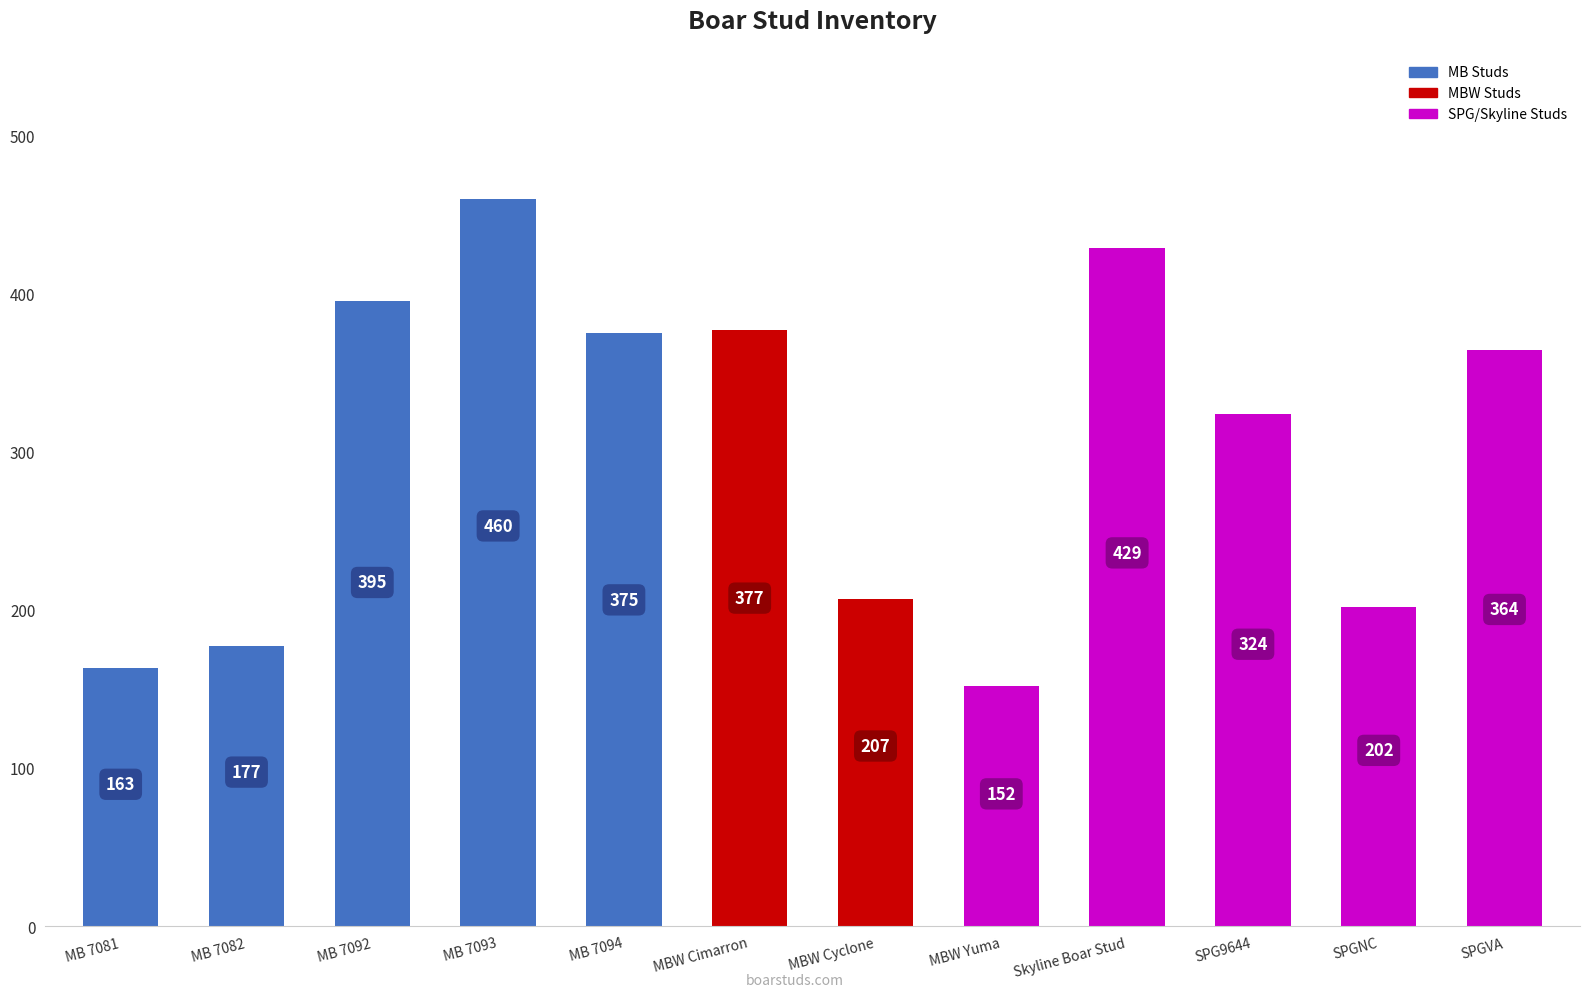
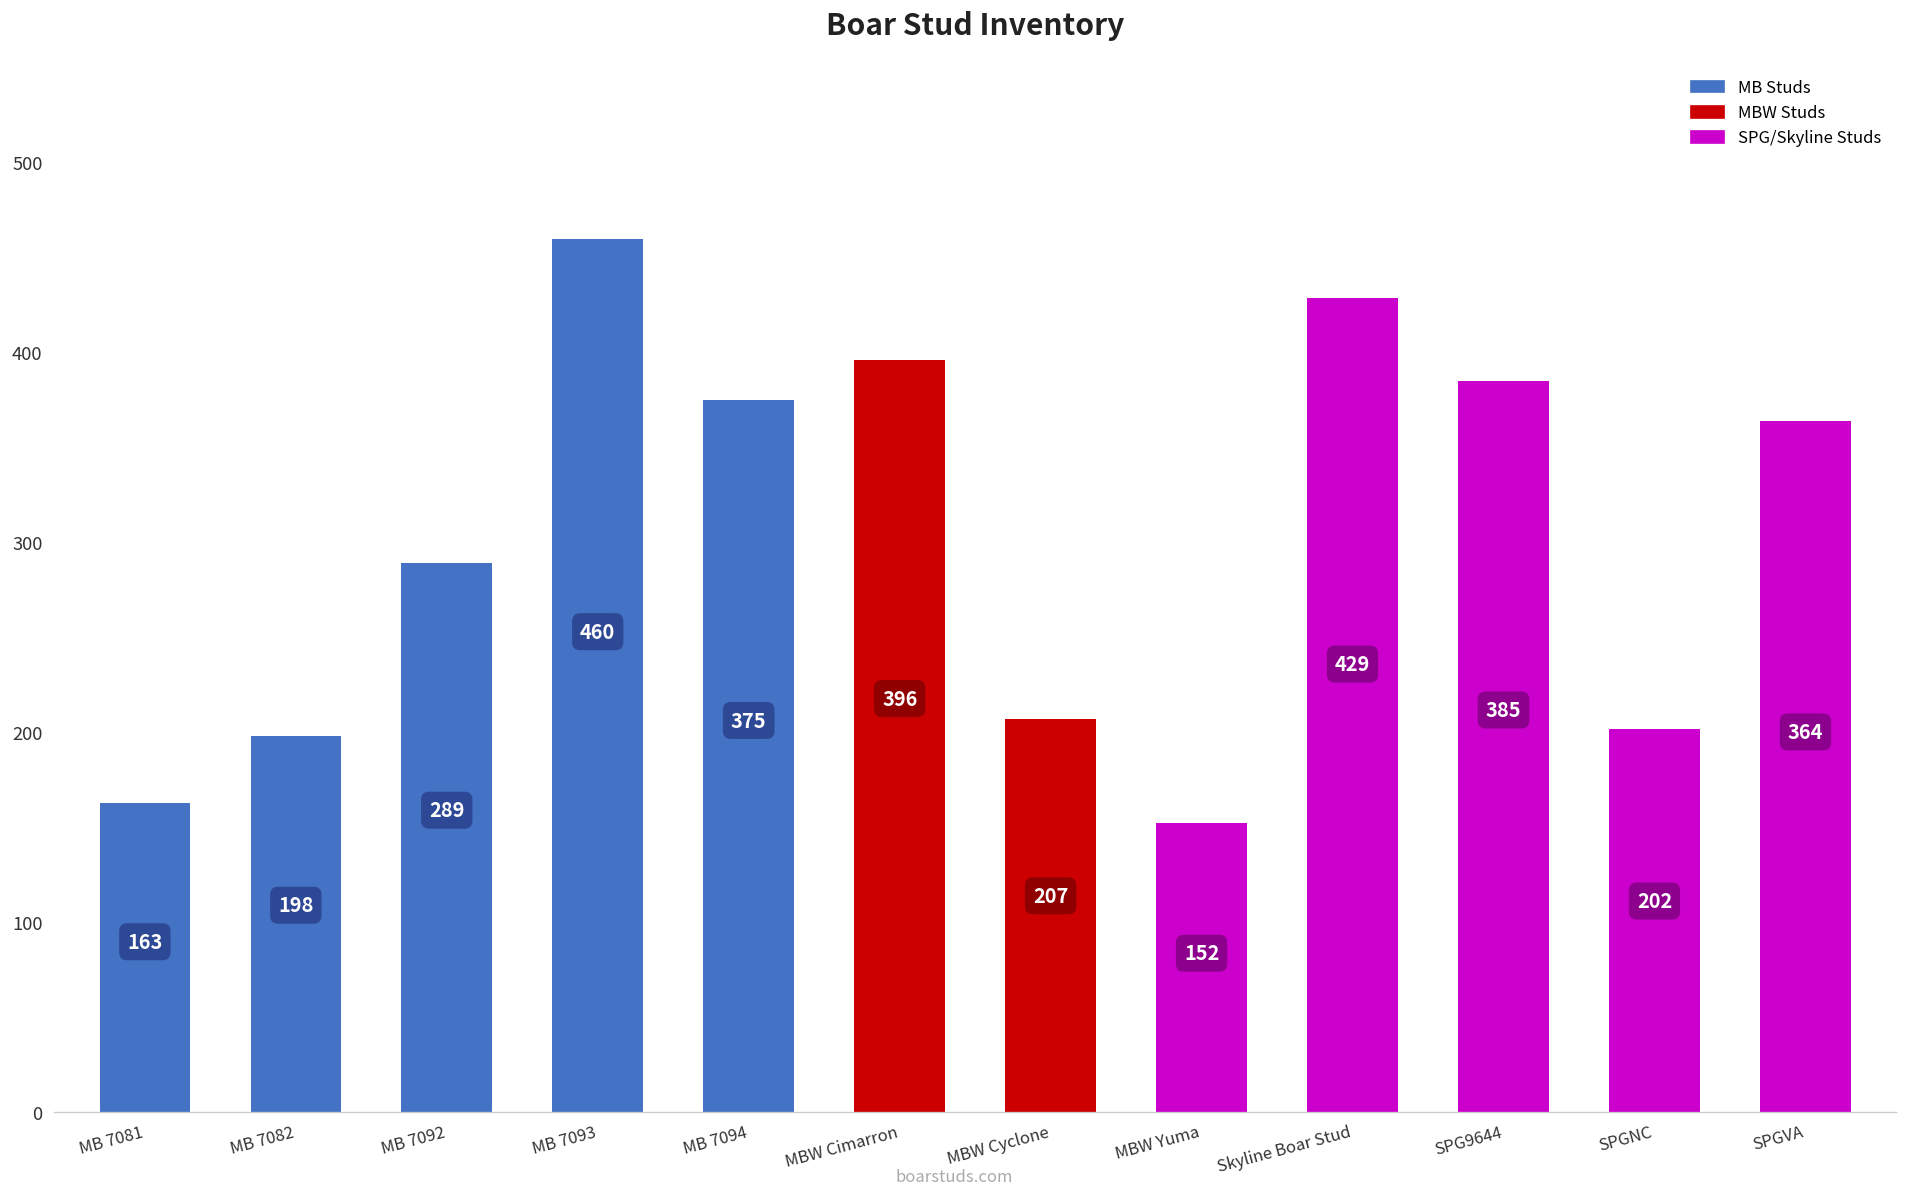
  {
-   "MB 7082": 177,
-   "MB 7092": 395,
-   "MBW Cimarron": 377,
-   "SPG9644": 324
+   "MB 7082": 198,
+   "MB 7092": 289,
+   "MBW Cimarron": 396,
+   "SPG9644": 385
  }
